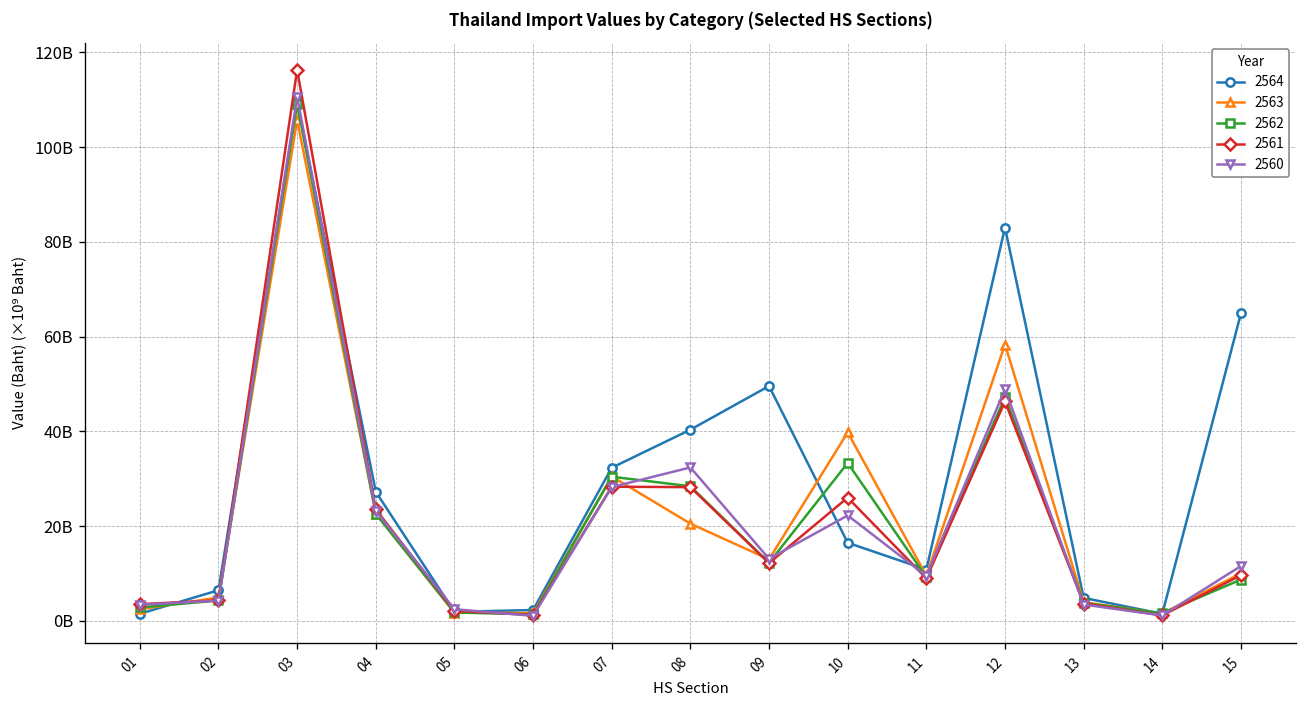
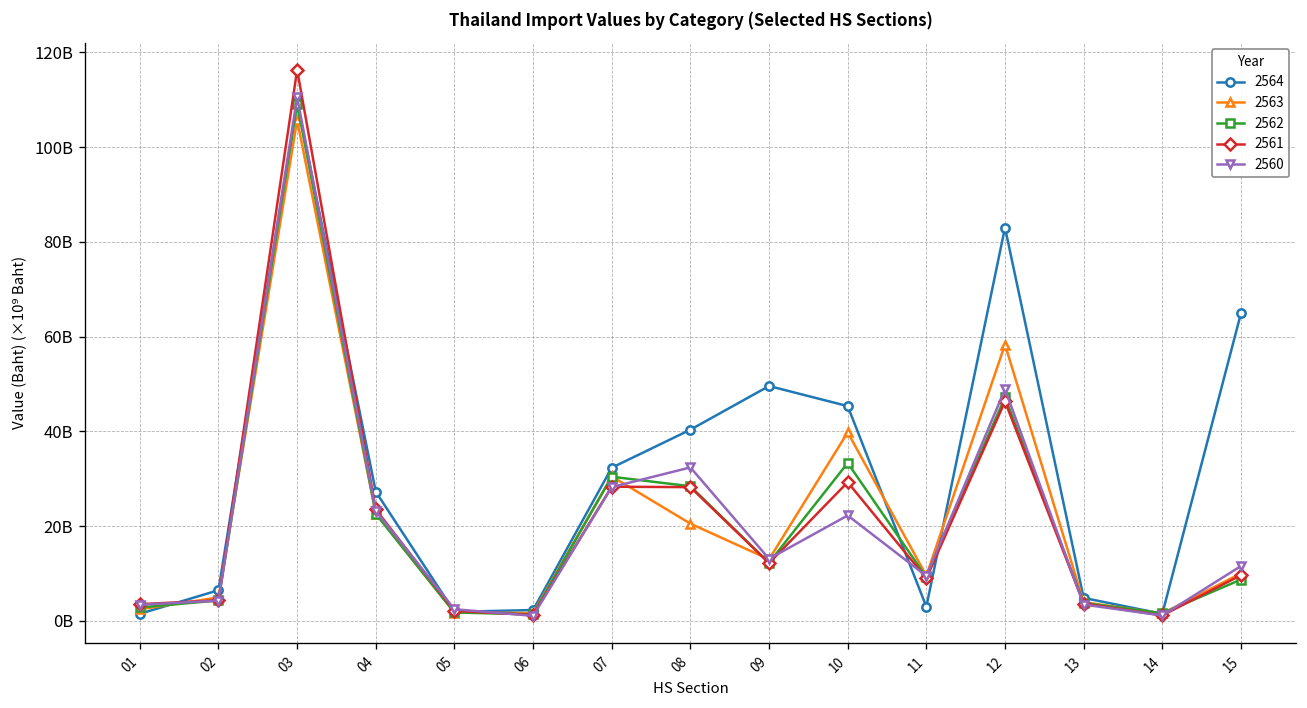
  {
    "2564": {
      "01": 2000000000,
      "02": 6000000000,
      "04": 27000000000,
      "07": 32000000000,
      "08": 40000000000,
      "09": 50000000000,
-     "10": 17000000000,
-     "11": 11000000000,
+     "10": 45000000000,
+     "11": 3000000000,
      "12": 83000000000,
      "13": 5000000000,
      "15": 65000000000
    },
    "2563": {
      "03": 106000000000,
      "08": 21000000000,
      "10": 40000000000,
      "12": 58000000000
    },
    "2562": {
      "10": 33000000000,
      "12": 47000000000,
      "15": 9000000000
    },
    "2561": {
      "03": 116000000000,
-     "10": 26000000000,
+     "10": 29000000000,
      "12": 46000000000
    },
    "2560": {
      "03": 111000000000,
      "08": 32000000000,
      "10": 22000000000,
      "12": 49000000000,
      "15": 12000000000
    }
  }
